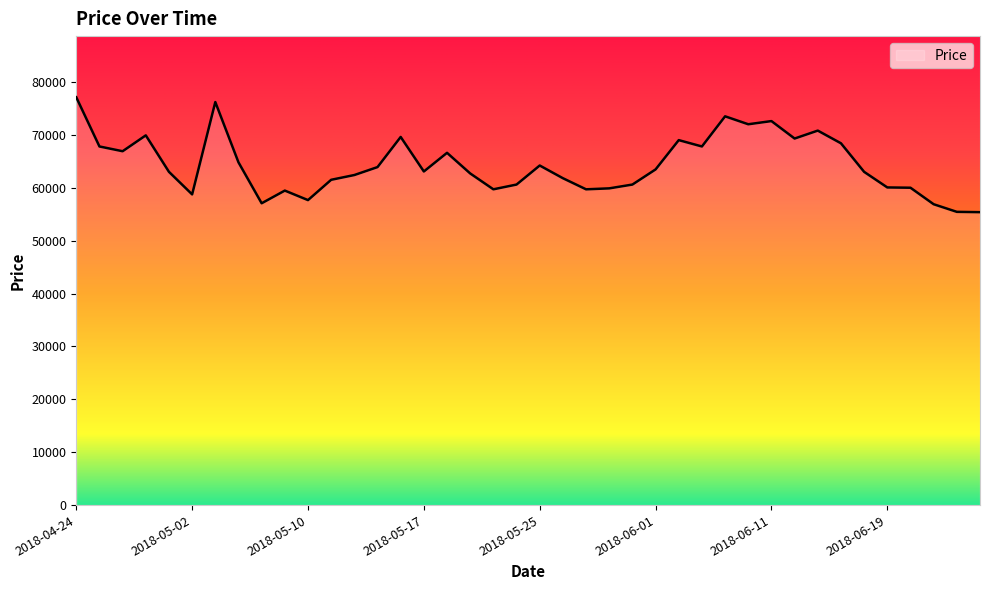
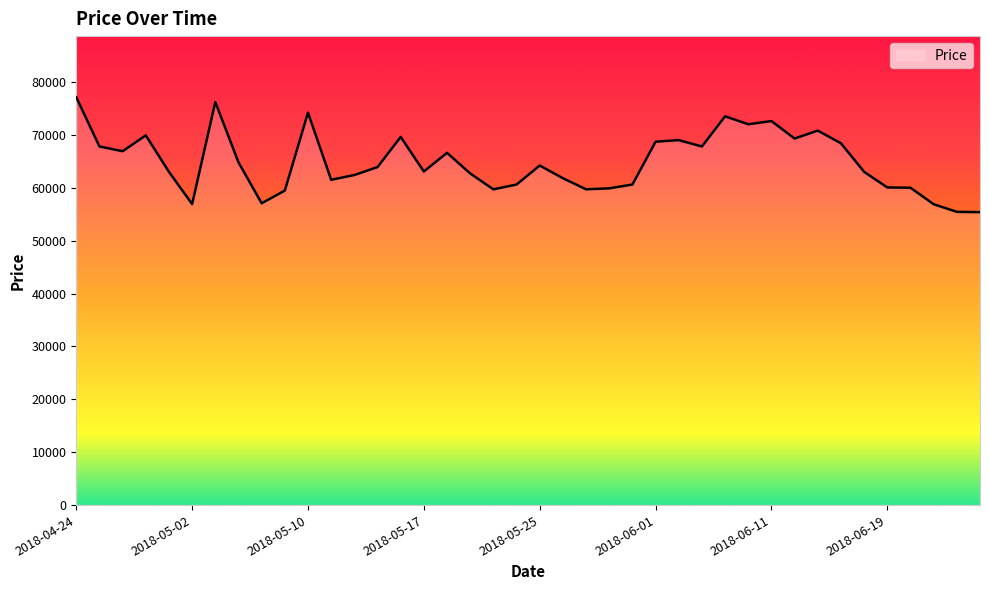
  {
    "2018-04-24": 77000,
-   "2018-05-02": 59000,
-   "2018-05-10": 58000,
+   "2018-05-02": 57000,
+   "2018-05-10": 74000,
    "2018-05-17": 63000,
    "2018-05-25": 64000,
-   "2018-06-01": 63000,
+   "2018-06-01": 69000,
    "2018-06-11": 73000,
    "2018-06-19": 60000
  }
